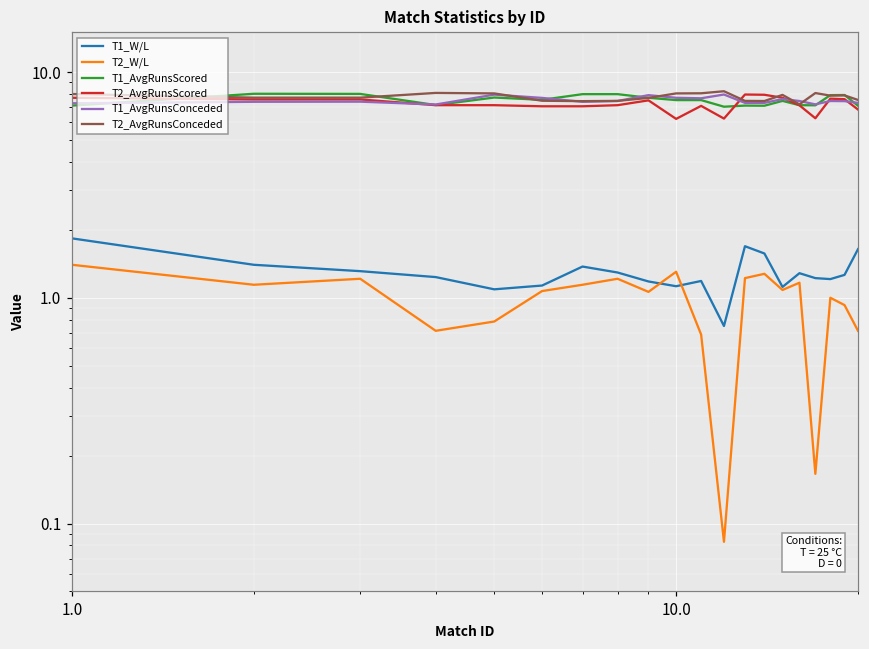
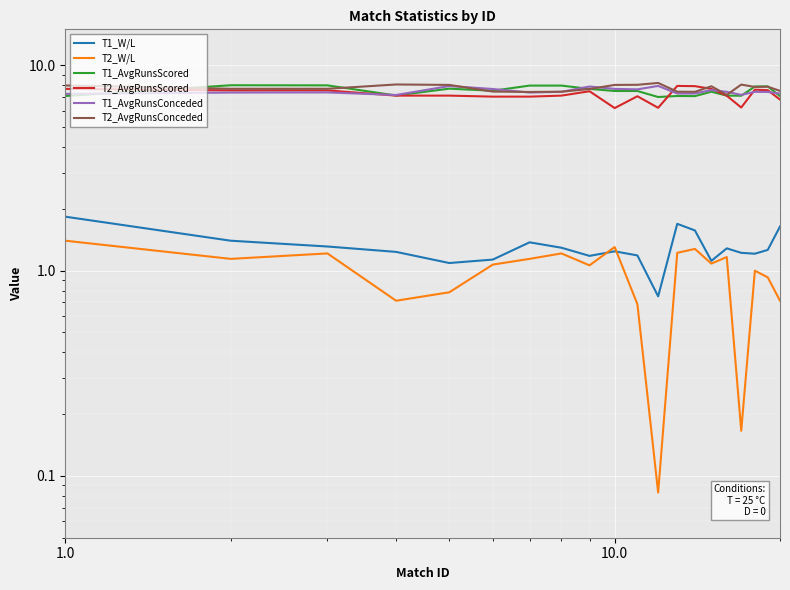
  {
    "T1_W/L": {
      "1.0": 1.8,
-     "10.0": 1.1
+     "10.0": 1.2
    },
    "T2_W/L": {
      "1.0": 1.4,
      "10.0": 1.3
    },
    "T2_AvgRunsScored": {
      "1.0": 7.7,
      "10.0": 6.2
    },
    "T2_AvgRunsConceded": {
      "1.0": 8.0,
      "10.0": 8.0
    }
  }
